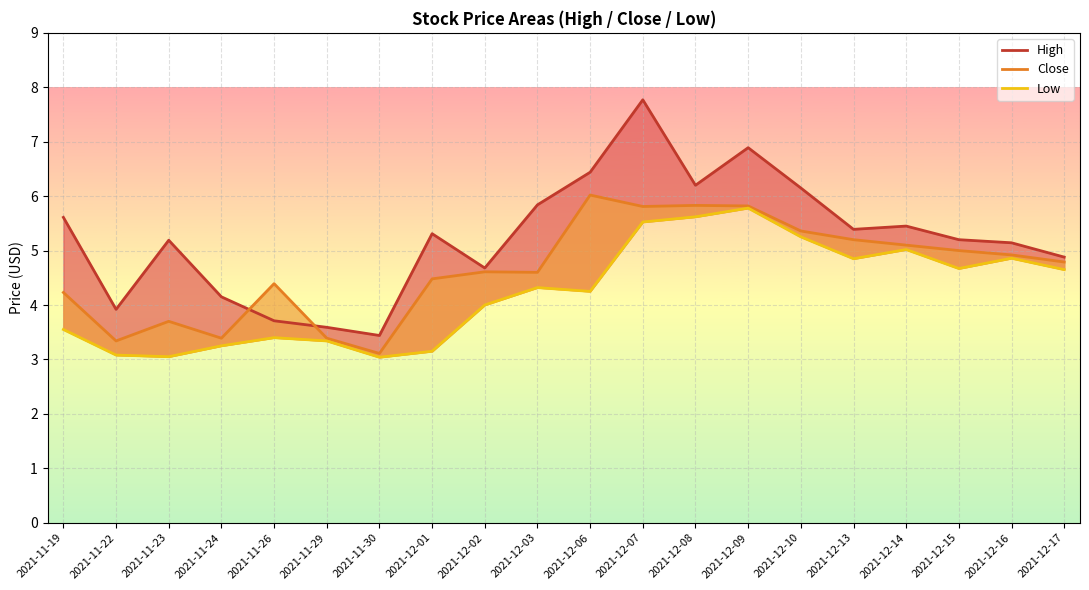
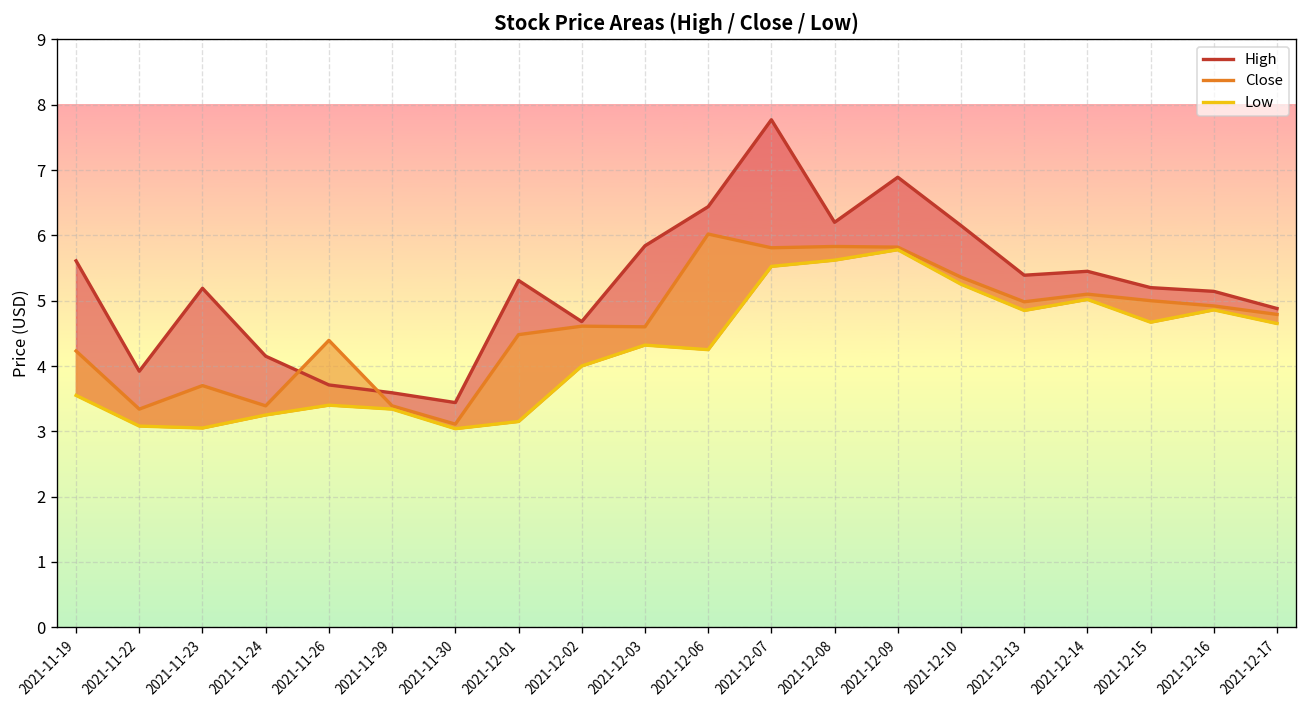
  {
    "High": {
      "2021-11-19": 5.6,
      "2021-11-22": 3.9,
      "2021-11-23": 5.2,
      "2021-11-24": 4.2,
      "2021-11-26": 3.7,
      "2021-11-29": 3.6,
      "2021-11-30": 3.4,
      "2021-12-01": 5.3,
      "2021-12-02": 4.7,
      "2021-12-03": 5.8,
      "2021-12-06": 6.4,
      "2021-12-07": 7.8,
      "2021-12-08": 6.2,
      "2021-12-09": 6.9,
      "2021-12-10": 6.2,
      "2021-12-13": 5.4,
      "2021-12-14": 5.4,
      "2021-12-15": 5.2,
      "2021-12-16": 5.1,
      "2021-12-17": 4.9
    },
    "Close": {
      "2021-11-19": 4.2,
      "2021-11-22": 3.3,
      "2021-11-23": 3.7,
      "2021-11-24": 3.4,
      "2021-11-26": 4.4,
      "2021-11-29": 3.4,
      "2021-11-30": 3.1,
      "2021-12-01": 4.5,
      "2021-12-02": 4.6,
      "2021-12-03": 4.6,
      "2021-12-06": 6.0,
      "2021-12-07": 5.8,
      "2021-12-08": 5.8,
      "2021-12-10": 5.4,
-     "2021-12-13": 5.2,
+     "2021-12-13": 5.0,
      "2021-12-14": 5.1,
      "2021-12-15": 5.0,
      "2021-12-16": 4.9,
      "2021-12-17": 4.8
    },
    "Low": {
      "2021-11-19": 3.5,
      "2021-11-22": 3.1,
      "2021-11-23": 3.0,
      "2021-11-24": 3.3,
      "2021-11-26": 3.4,
      "2021-11-29": 3.3,
      "2021-11-30": 3.0,
      "2021-12-01": 3.2,
      "2021-12-02": 4.0,
      "2021-12-03": 4.3,
      "2021-12-06": 4.3,
      "2021-12-07": 5.5,
      "2021-12-08": 5.6,
      "2021-12-10": 5.3,
      "2021-12-13": 4.8,
      "2021-12-14": 5.0,
      "2021-12-15": 4.7,
      "2021-12-16": 4.9,
      "2021-12-17": 4.7
    }
  }
